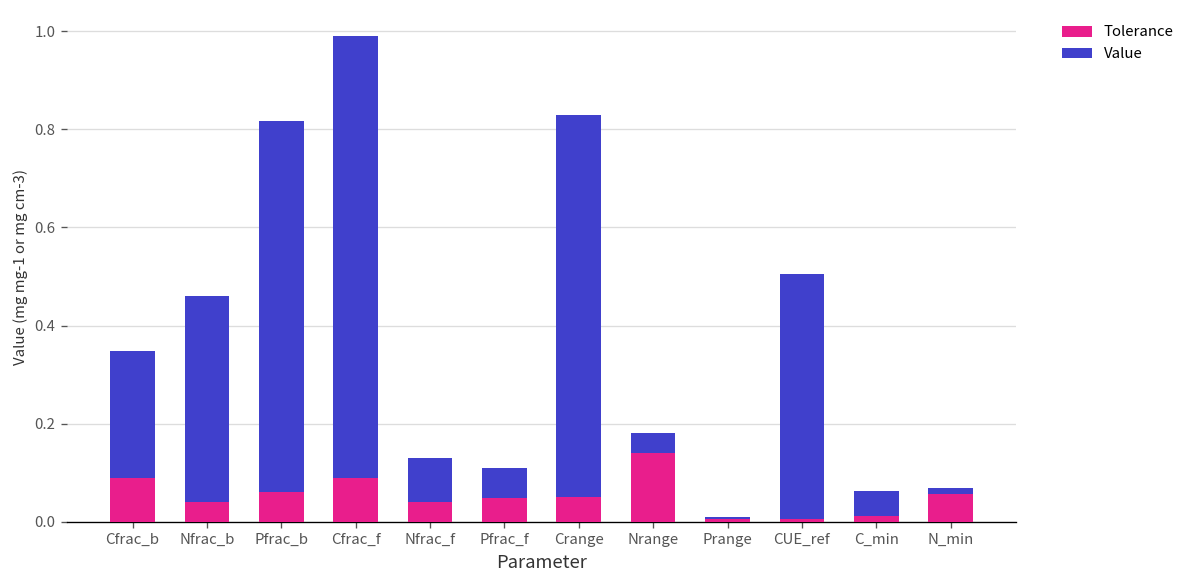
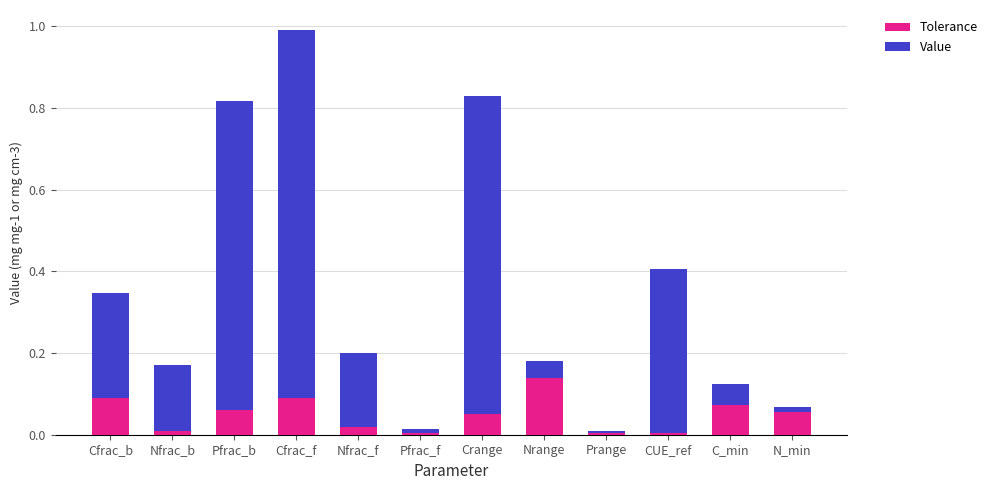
  {
    "Tolerance": {
      "Cfrac_b": 0.09,
-     "Nfrac_b": 0.04,
+     "Nfrac_b": 0.01,
      "Pfrac_b": 0.06,
      "Cfrac_f": 0.09,
-     "Nfrac_f": 0.04,
-     "Pfrac_f": 0.05,
+     "Nfrac_f": 0.02,
+     "Pfrac_f": 0.01,
      "Crange": 0.05,
      "Nrange": 0.14,
-     "C_min": 0.01,
+     "C_min": 0.07,
      "N_min": 0.06
    },
    "Value": {
      "Cfrac_b": 0.26,
-     "Nfrac_b": 0.42,
+     "Nfrac_b": 0.16,
      "Pfrac_b": 0.76,
      "Cfrac_f": 0.90,
-     "Nfrac_f": 0.09,
-     "Pfrac_f": 0.06,
+     "Nfrac_f": 0.18,
+     "Pfrac_f": 0.01,
      "Crange": 0.78,
      "Nrange": 0.04,
-     "CUE_ref": 0.5,
+     "CUE_ref": 0.4,
      "C_min": 0.05,
      "N_min": 0.01
    }
  }
